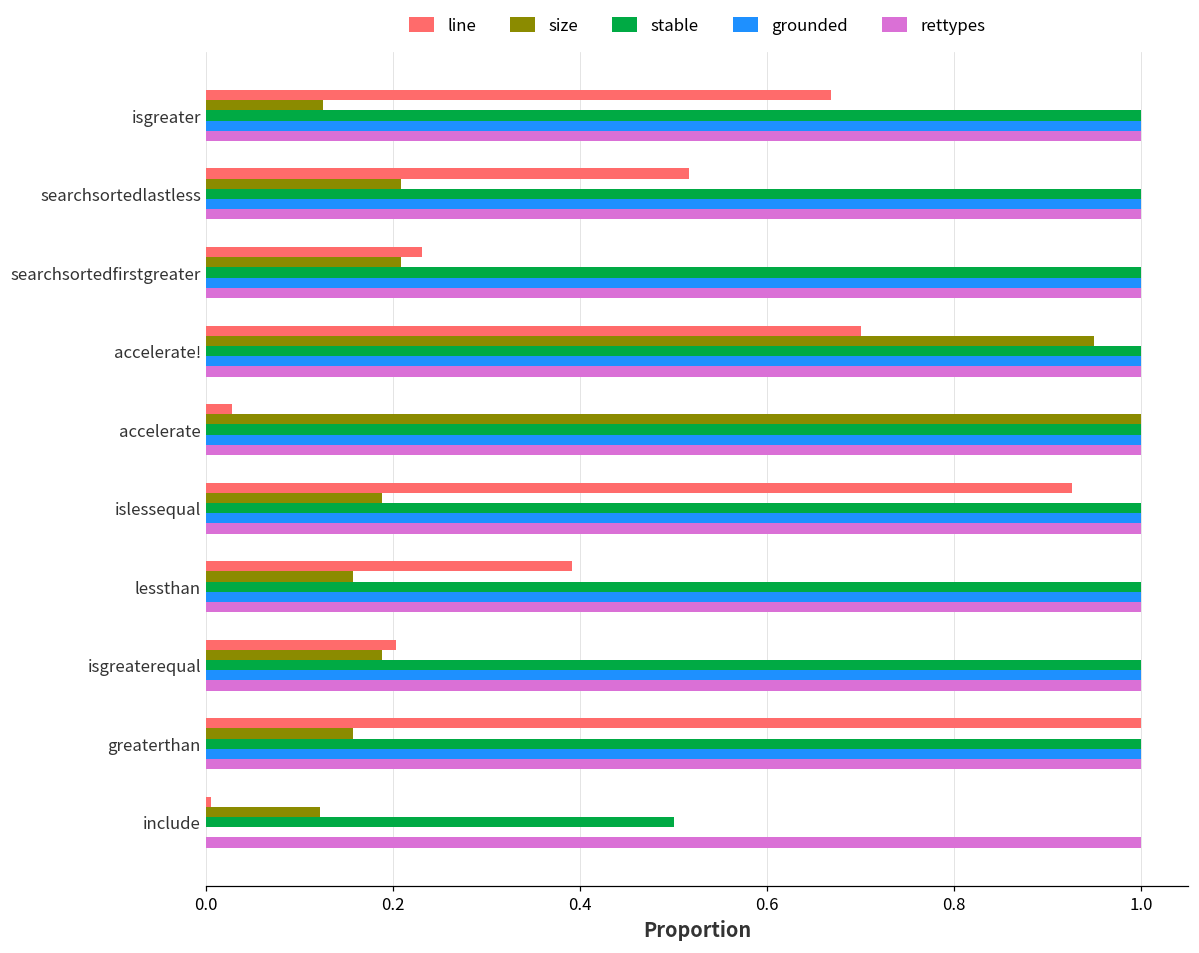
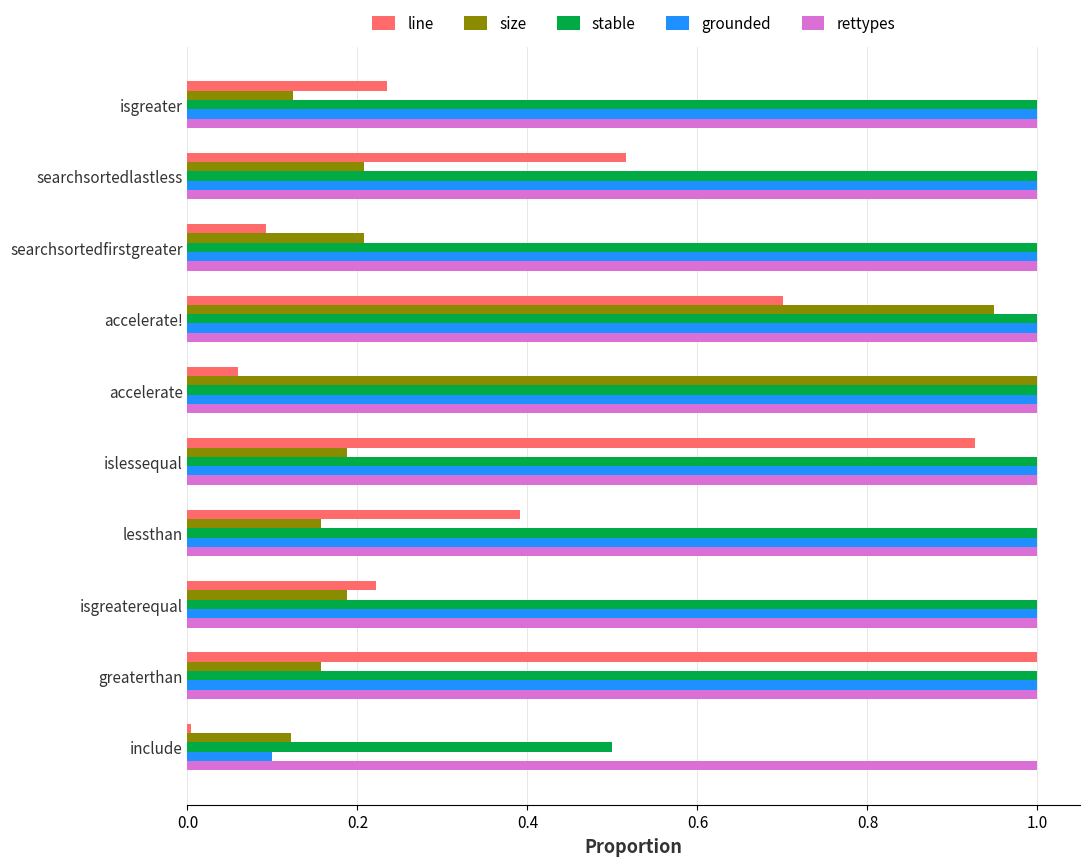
  {
    "line": {
-     "isgreater": 0.67,
+     "isgreater": 0.24,
      "searchsortedlastless": 0.52,
-     "searchsortedfirstgreater": 0.23,
+     "searchsortedfirstgreater": 0.09,
      "accelerate!": 0.70,
-     "accelerate": 0.03,
+     "accelerate": 0.06,
      "islessequal": 0.93,
      "lessthan": 0.39,
-     "isgreaterequal": 0.20,
+     "isgreaterequal": 0.22,
      "greaterthan": 1.00,
      "include": 0.00
    },
    "size": {
      "isgreater": 0.12,
      "searchsortedlastless": 0.21,
      "searchsortedfirstgreater": 0.21,
      "accelerate!": 0.95,
      "accelerate": 1.00,
      "islessequal": 0.19,
      "lessthan": 0.16,
      "isgreaterequal": 0.19,
      "greaterthan": 0.16,
      "include": 0.12
    },
    "stable": {
      "isgreater": 1.00,
      "searchsortedlastless": 1.00,
      "searchsortedfirstgreater": 1.00,
      "accelerate!": 1.00,
      "accelerate": 1.00,
      "islessequal": 1.00,
      "lessthan": 1.00,
      "isgreaterequal": 1.00,
      "greaterthan": 1.00,
      "include": 0.50
    },
    "grounded": {
      "isgreater": 1.0,
      "searchsortedlastless": 1.0,
      "searchsortedfirstgreater": 1.0,
      "accelerate!": 1.0,
      "accelerate": 1.0,
      "islessequal": 1.0,
      "lessthan": 1.0,
      "isgreaterequal": 1.0,
      "greaterthan": 1.0,
-     "include": 0.0
+     "include": 0.1
    },
    "rettypes": {
      "isgreater": 1.00,
      "searchsortedlastless": 1.00,
      "searchsortedfirstgreater": 1.00,
      "accelerate!": 1.00,
      "accelerate": 1.00,
      "islessequal": 1.00,
      "lessthan": 1.00,
      "isgreaterequal": 1.00,
      "greaterthan": 1.00,
      "include": 1.00
    }
  }
